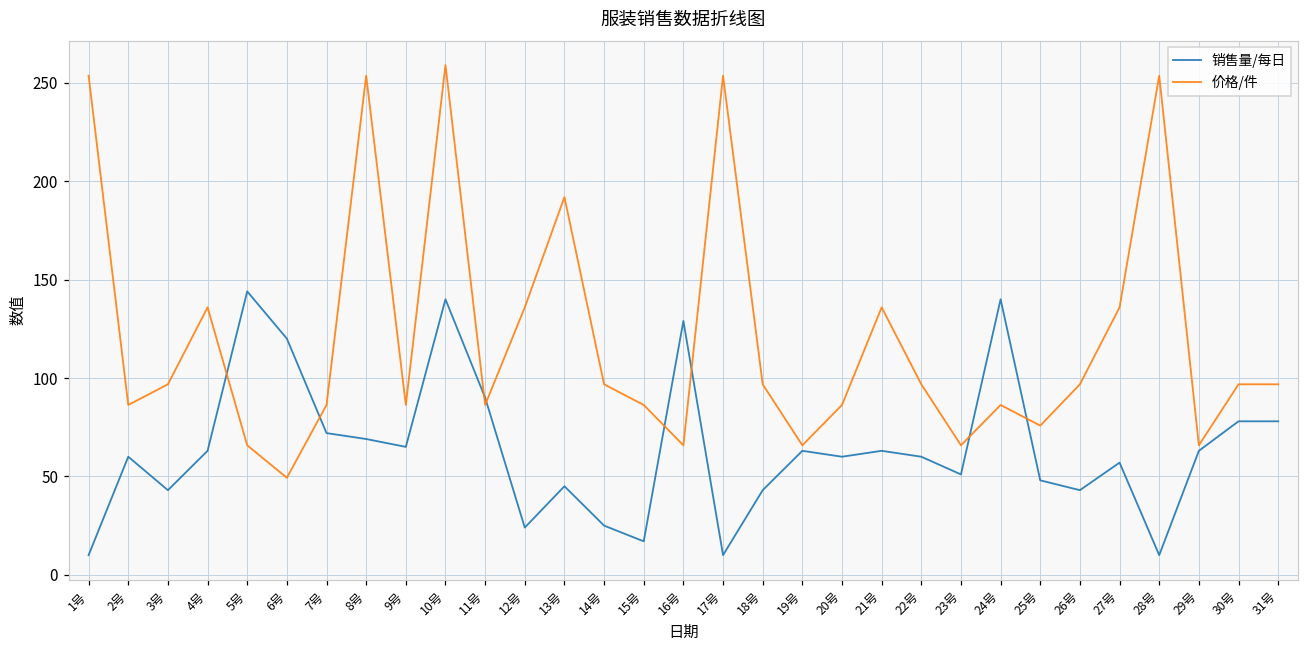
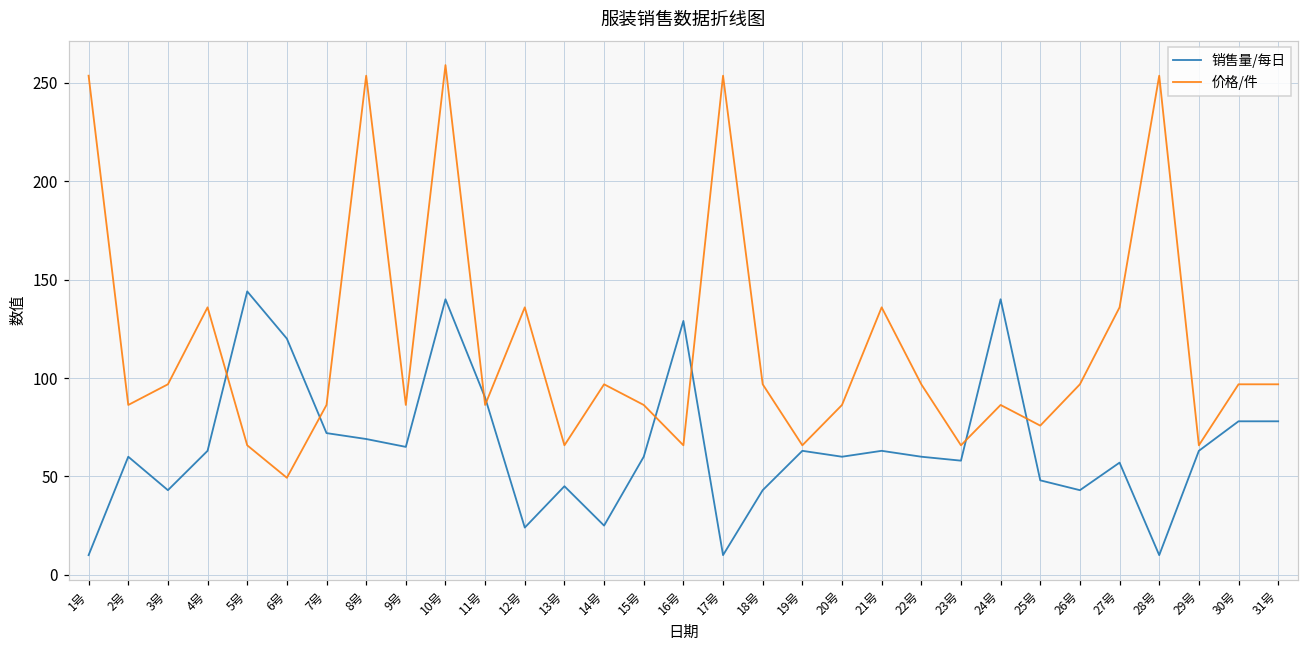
  {
    "销售量/每日": {
      "1号": 10,
      "2号": 60,
      "3号": 43,
      "4号": 63,
      "5号": 144,
      "6号": 120,
      "7号": 72,
      "8号": 69,
      "9号": 65,
      "10号": 140,
      "11号": 90,
      "12号": 24,
      "13号": 45,
      "14号": 25,
-     "15号": 17,
+     "15号": 60,
      "16号": 129,
      "17号": 10,
      "18号": 43,
      "19号": 63,
      "20号": 60,
      "21号": 63,
      "22号": 60,
-     "23号": 51,
+     "23号": 58,
      "24号": 140,
      "25号": 48,
      "26号": 43,
      "27号": 57,
      "28号": 10,
      "29号": 63,
      "30号": 78,
      "31号": 78
    },
    "价格/件": {
      "1号": 254,
      "2号": 86,
      "3号": 97,
      "4号": 136,
      "5号": 66,
      "6号": 49,
      "7号": 86,
      "8号": 254,
      "9号": 86,
      "10号": 259,
      "11号": 86,
      "12号": 136,
-     "13号": 192,
+     "13号": 66,
      "14号": 97,
      "15号": 86,
      "16号": 66,
      "17号": 254,
      "18号": 97,
      "19号": 66,
      "20号": 86,
      "21号": 136,
      "22号": 97,
      "23号": 66,
      "24号": 86,
      "25号": 76,
      "26号": 97,
      "27号": 136,
      "28号": 254,
      "29号": 66,
      "30号": 97,
      "31号": 97
    }
  }
